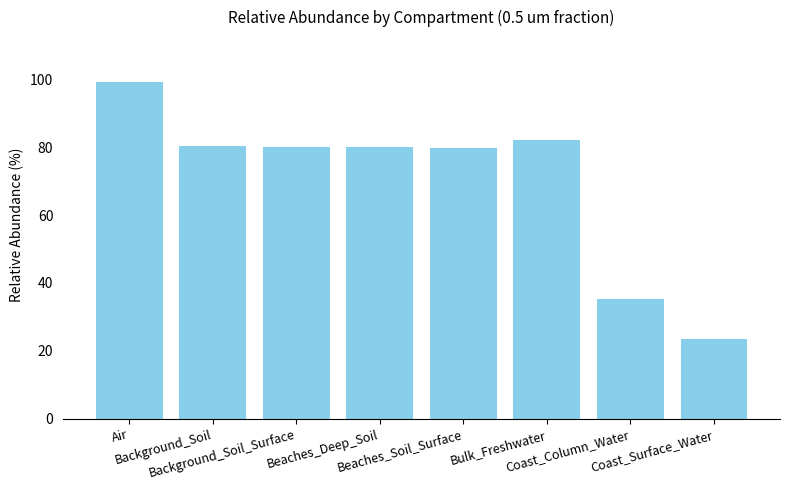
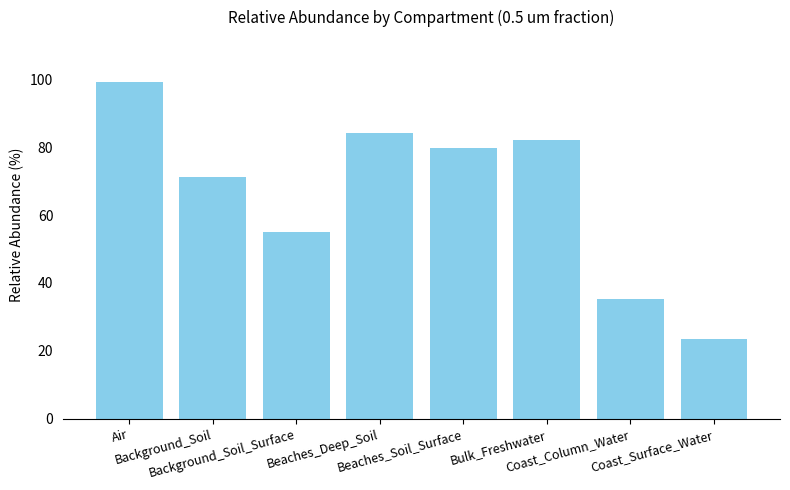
  {
    "Air": 99,
-   "Background_Soil": 80,
-   "Background_Soil_Surface": 80,
-   "Beaches_Deep_Soil": 80,
+   "Background_Soil": 71,
+   "Background_Soil_Surface": 55,
+   "Beaches_Deep_Soil": 84,
    "Beaches_Soil_Surface": 80,
    "Bulk_Freshwater": 82,
    "Coast_Column_Water": 35,
    "Coast_Surface_Water": 23
  }
